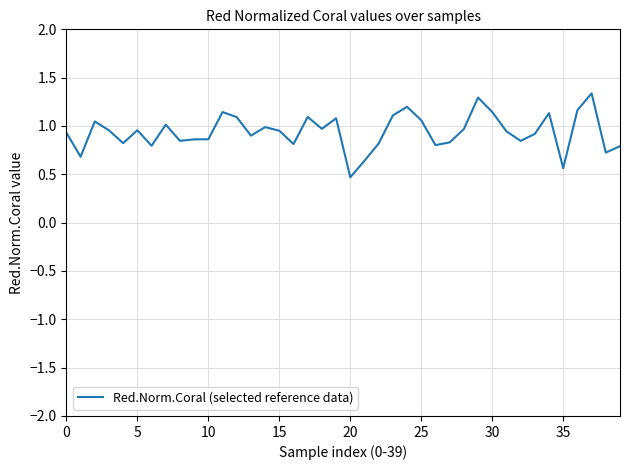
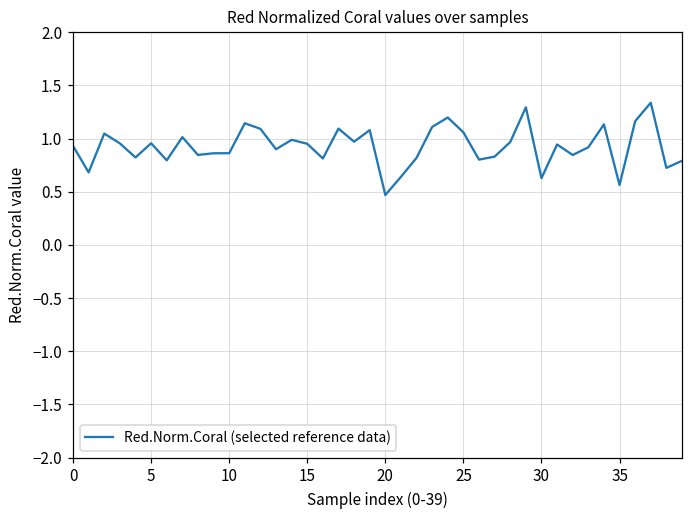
  {
    "0": 0.9,
    "5": 1.0,
    "10": 0.9,
    "15": 1.0,
    "20": 0.5,
    "25": 1.1,
-   "30": 1.1,
+   "30": 0.6,
    "35": 0.6
  }
